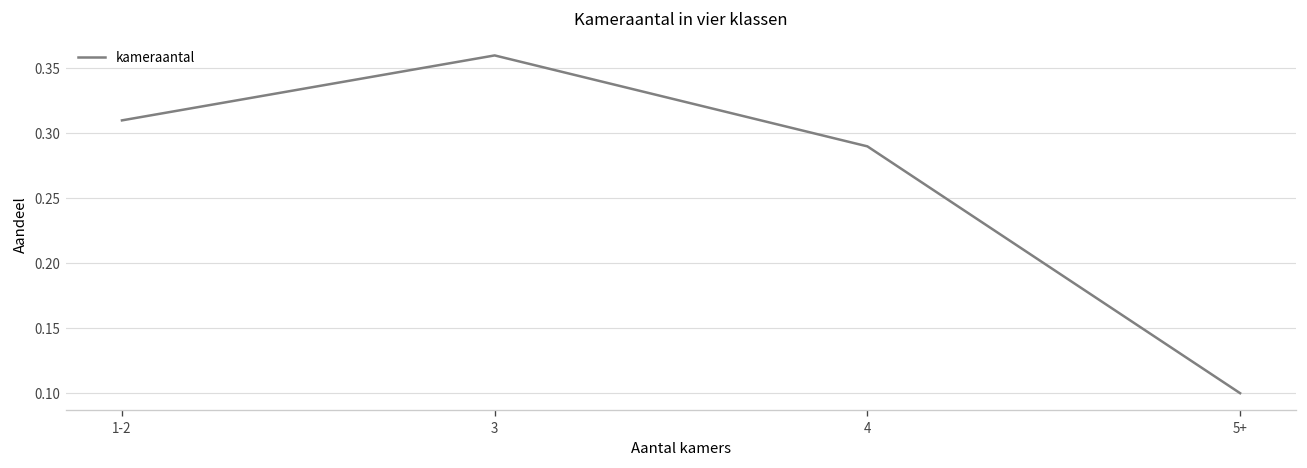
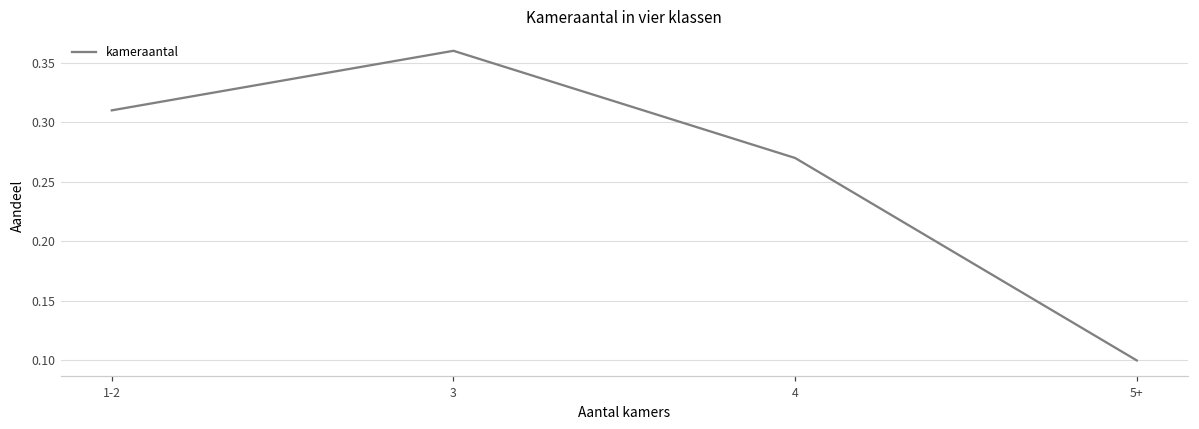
  {
    "1-2": 0.31,
    "3": 0.36,
-   "4": 0.29,
+   "4": 0.27,
    "5+": 0.10
  }
